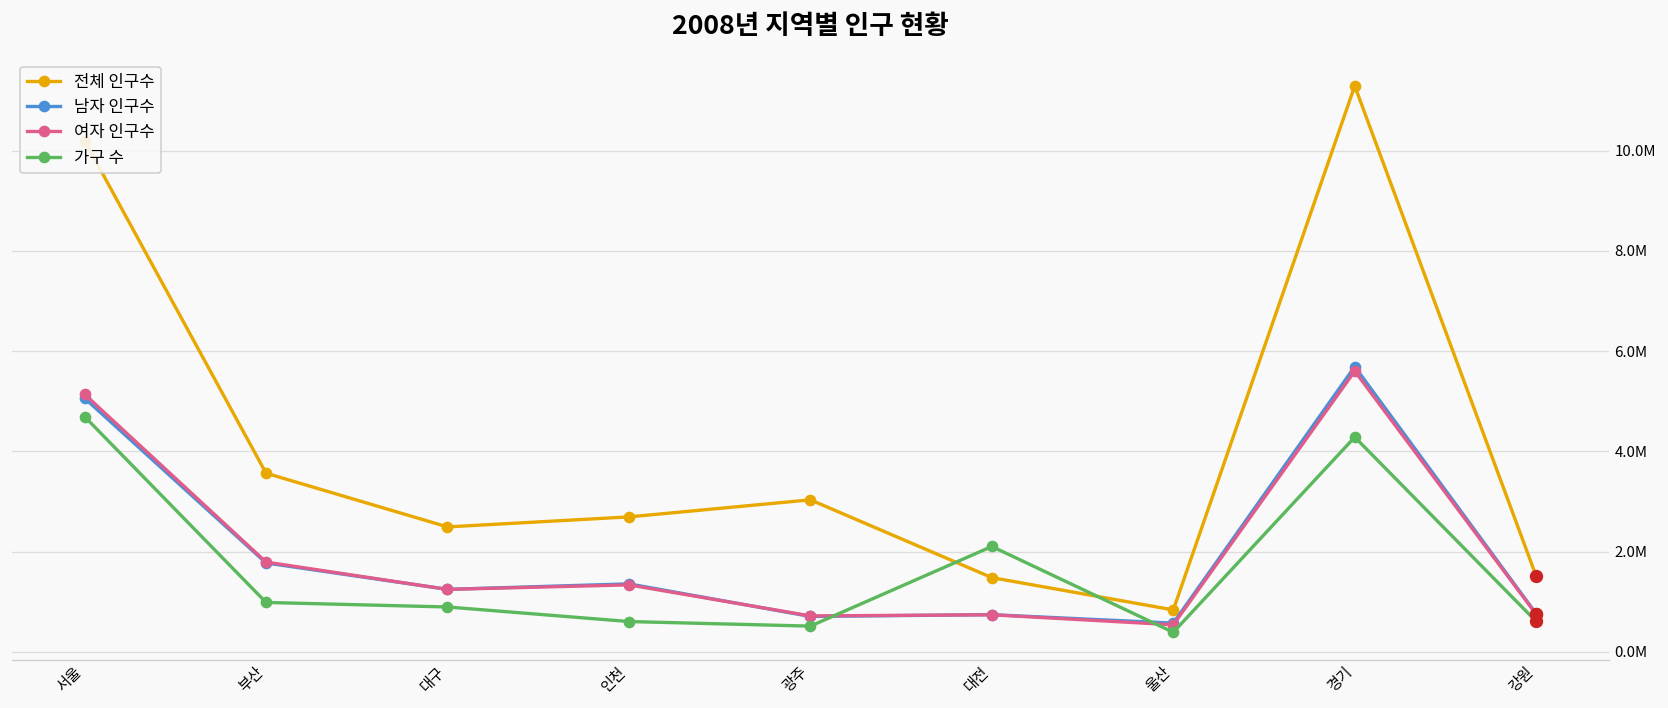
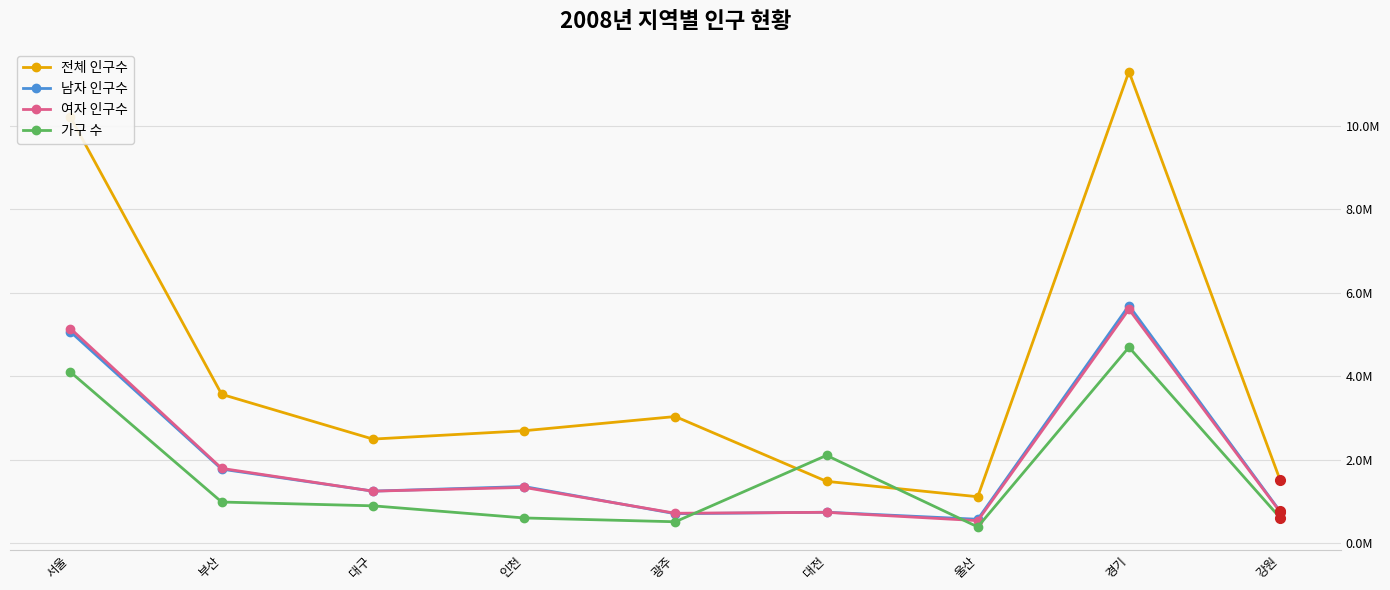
  {
    "전체 인구수": {
      "부산": 3600000,
      "대구": 2500000,
      "인천": 2700000,
      "광주": 3000000,
      "대전": 1500000,
-     "울산": 800000,
+     "울산": 1100000,
      "경기": 11300000
    },
    "남자 인구수": {
      "서울": 5100000,
      "경기": 5700000
    },
    "여자 인구수": {
      "서울": 5100000,
      "경기": 5600000
    },
    "가구 수": {
-     "서울": 4700000,
+     "서울": 4100000,
      "부산": 1000000,
      "대구": 900000,
      "인천": 600000,
      "광주": 500000,
      "대전": 2100000,
      "울산": 400000,
-     "경기": 4300000
+     "경기": 4700000
    }
  }
